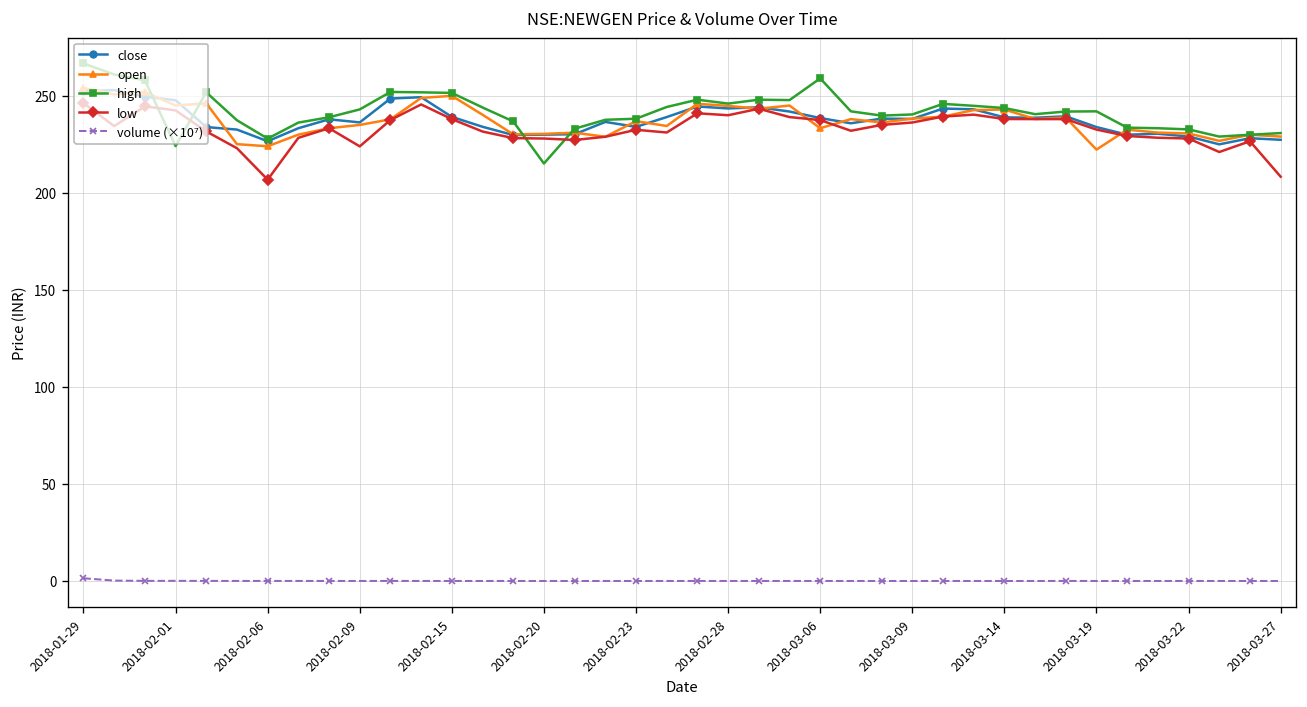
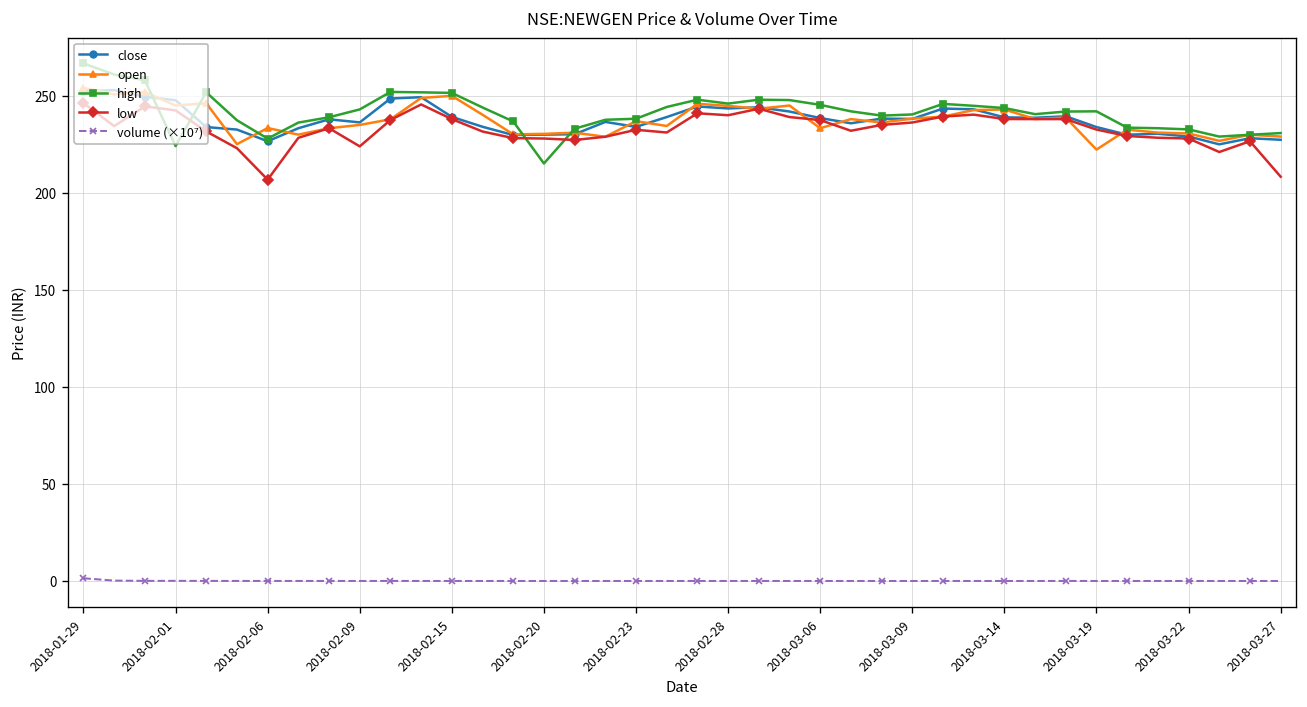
  {
    "close": {
      "2018-03-27": 227
    },
    "open": {
-     "2018-02-06": 224,
+     "2018-02-06": 233,
      "2018-03-06": 233,
      "2018-03-19": 222,
      "2018-03-27": 229
    },
    "high": {
      "2018-02-01": 224,
      "2018-02-09": 243,
      "2018-02-20": 215,
-     "2018-03-06": 259,
+     "2018-03-06": 245,
      "2018-03-09": 240,
      "2018-03-19": 242,
      "2018-03-22": 233,
      "2018-03-27": 231
    },
    "low": {
      "2018-02-06": 207,
      "2018-02-09": 224,
      "2018-02-20": 228,
      "2018-02-28": 240,
      "2018-03-09": 236,
      "2018-03-27": 208
    },
    "volume (×10⁷)": {
      "2018-01-29": 1,
      "2018-02-01": 0,
      "2018-02-06": 0,
      "2018-02-09": 0,
      "2018-02-15": 0,
      "2018-02-20": 0,
      "2018-02-23": 0,
      "2018-02-28": 0,
      "2018-03-06": 0,
      "2018-03-09": 0,
      "2018-03-14": 0,
      "2018-03-19": 0,
      "2018-03-22": 0,
      "2018-03-27": 0
    }
  }
